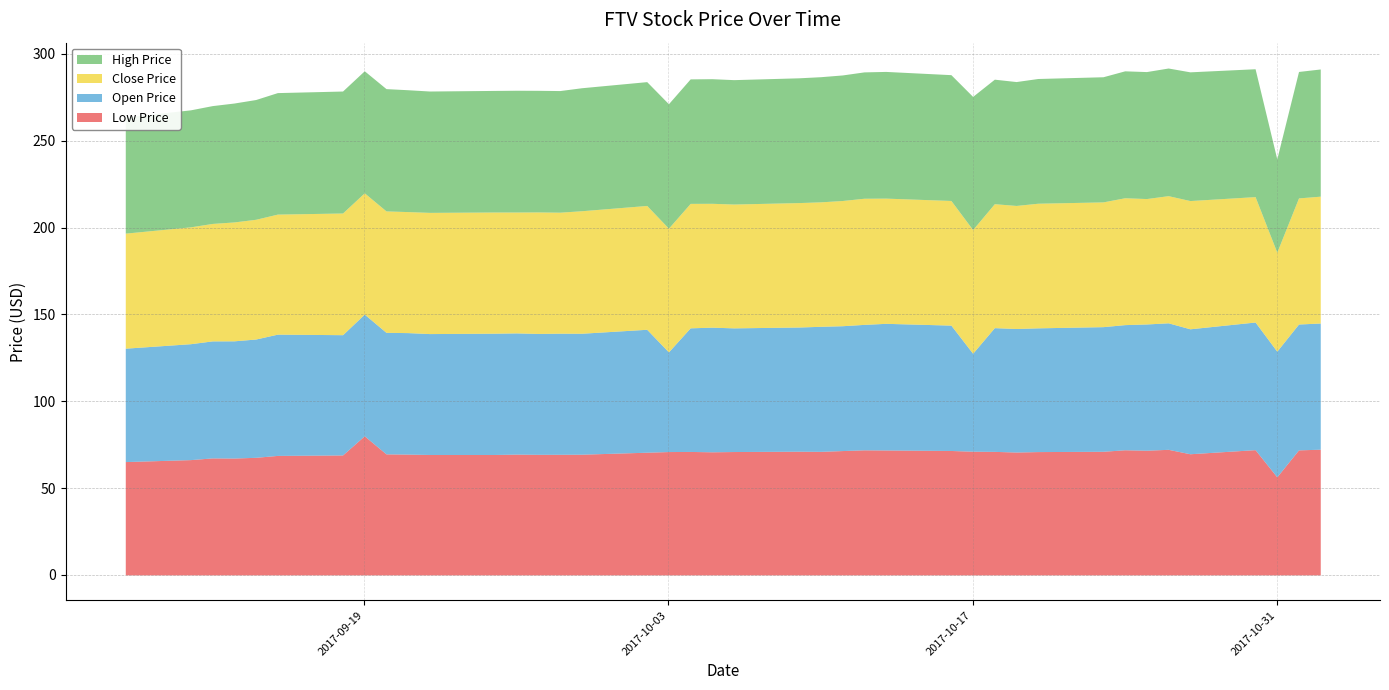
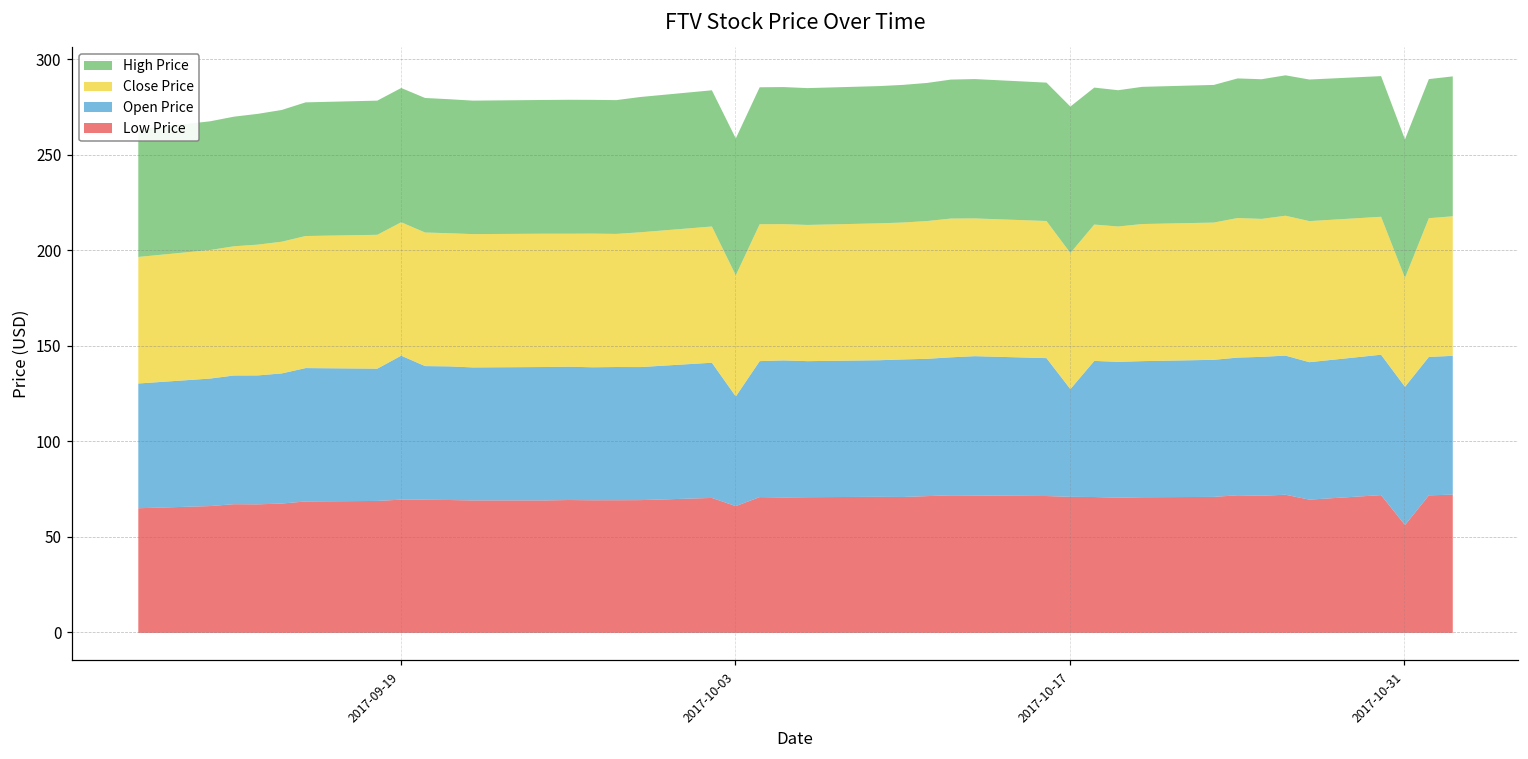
  {
    "Low Price": {
-     "2017-09-19": 80,
-     "2017-10-03": 71,
+     "2017-09-19": 70,
+     "2017-10-03": 66,
      "2017-10-17": 71,
      "2017-10-31": 56
    },
    "Open Price": {
-     "2017-09-19": 70,
+     "2017-09-19": 75,
      "2017-10-03": 57,
      "2017-10-17": 56,
      "2017-10-31": 72
    },
    "Close Price": {
      "2017-09-19": 70,
-     "2017-10-03": 71,
+     "2017-10-03": 63,
      "2017-10-17": 71,
      "2017-10-31": 57
    },
    "High Price": {
      "2017-09-19": 70,
      "2017-10-03": 72,
      "2017-10-17": 77,
-     "2017-10-31": 54
+     "2017-10-31": 73
    }
  }
